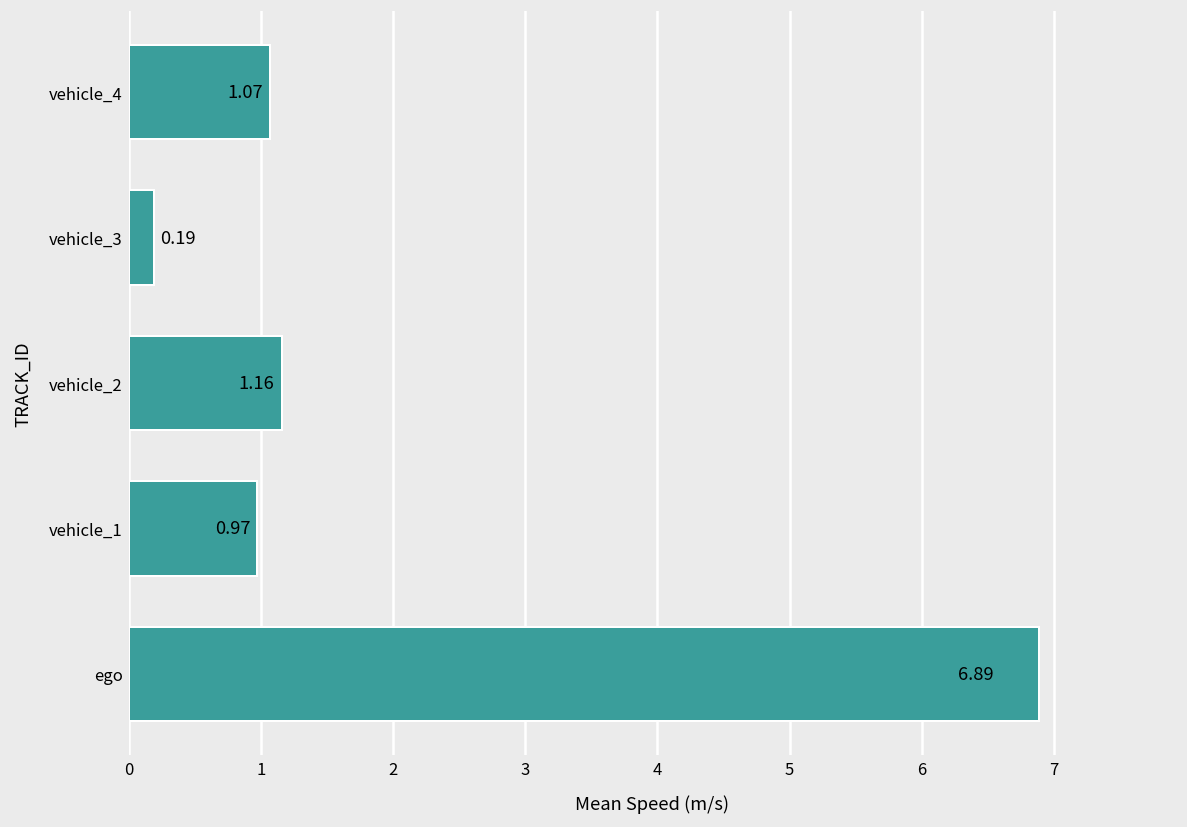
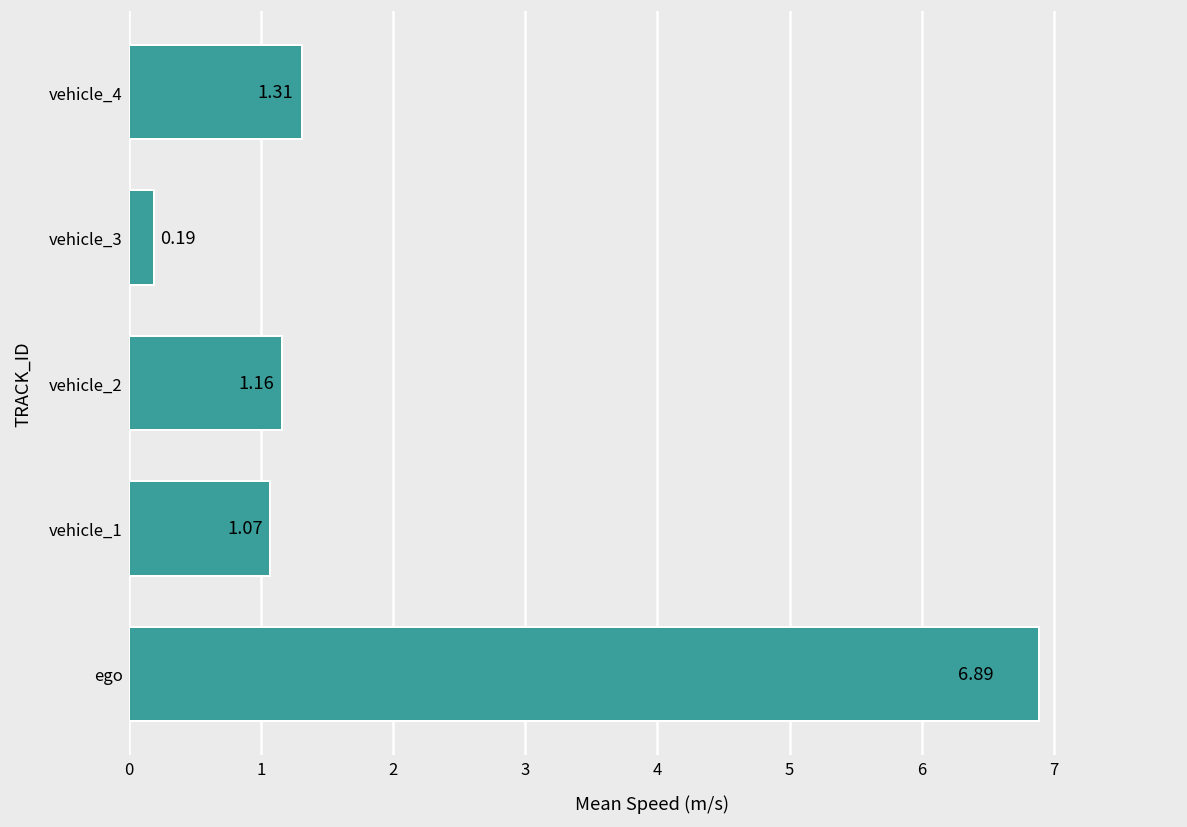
  {
-   "vehicle_4": 1.07,
+   "vehicle_4": 1.31,
    "vehicle_3": 0.19,
    "vehicle_2": 1.16,
-   "vehicle_1": 0.97,
+   "vehicle_1": 1.07,
    "ego": 6.89
  }
